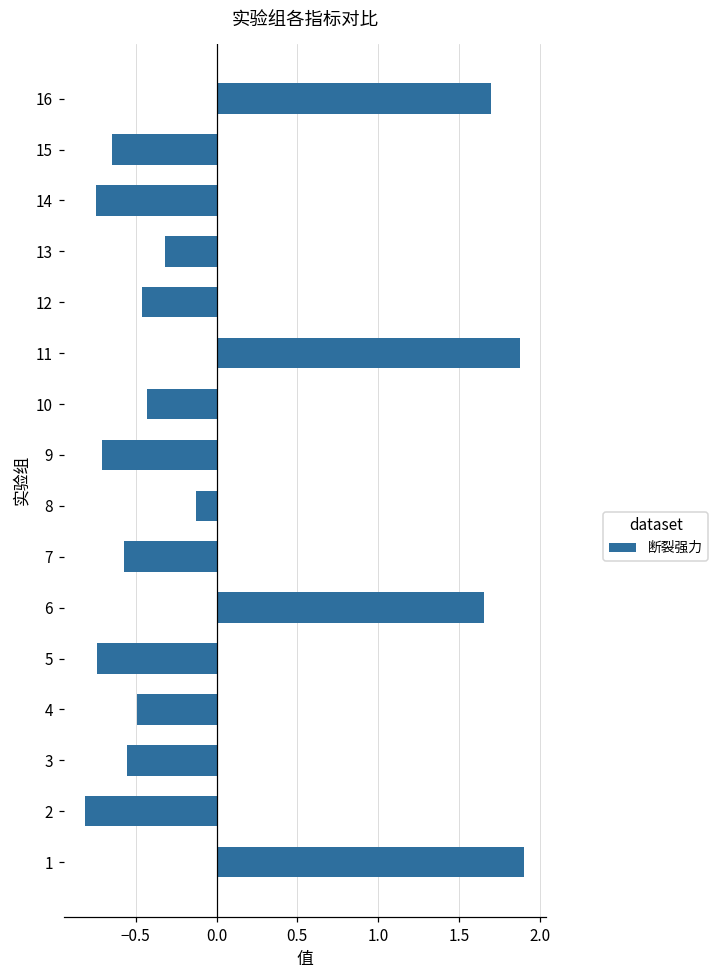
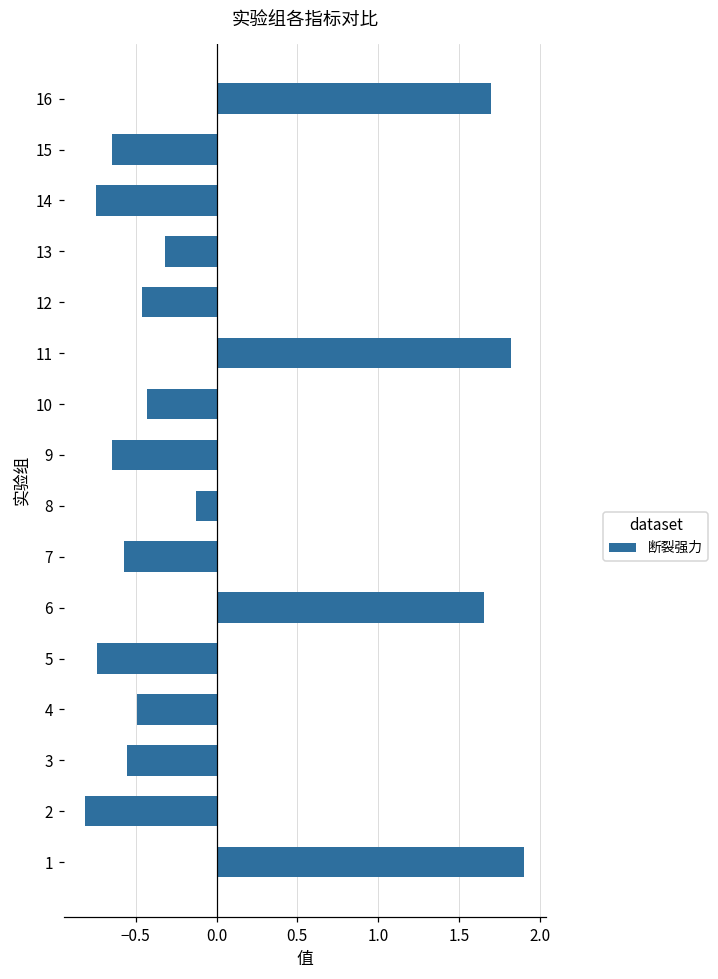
  {
    "16": 1.70,
    "15": -0.64,
    "14": -0.75,
    "13": -0.32,
    "12": -0.46,
-   "11": 1.88,
+   "11": 1.82,
    "10": -0.43,
-   "9": -0.71,
+   "9": -0.65,
    "8": -0.13,
    "7": -0.58,
    "6": 1.66,
    "5": -0.74,
    "4": -0.49,
    "3": -0.55,
    "2": -0.81,
    "1": 1.90
  }
